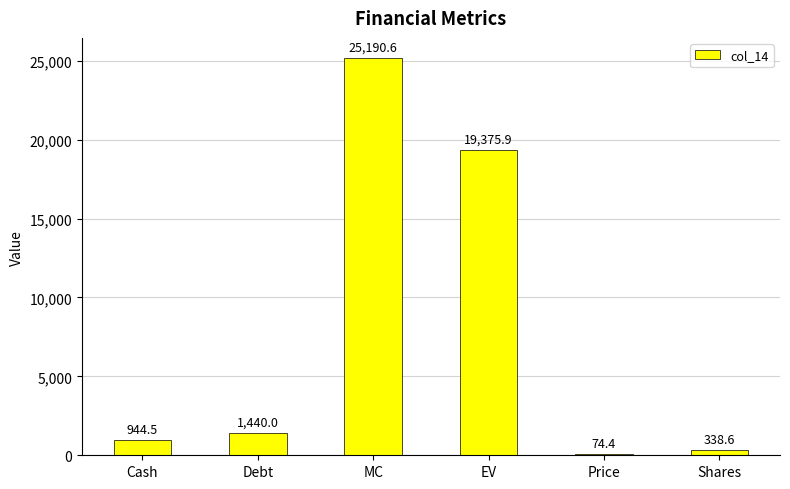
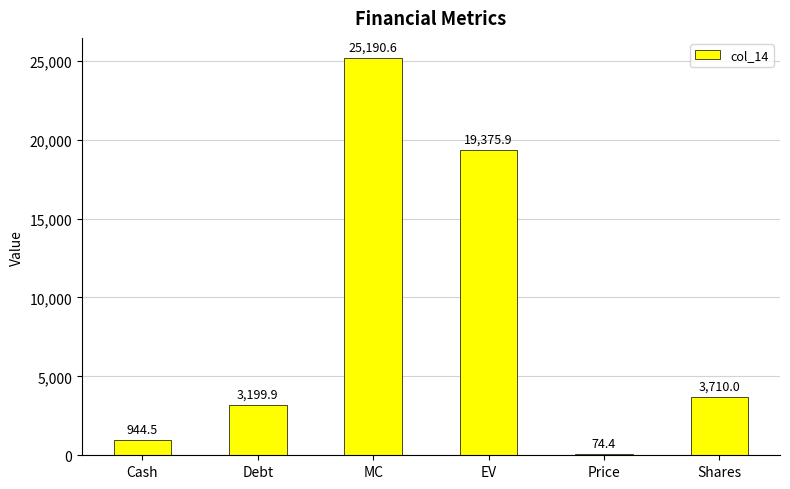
  {
    "Cash": "944.5",
-   "Debt": "1,440.0",
+   "Debt": "3,199.9",
    "MC": "25,190.6",
    "EV": "19,375.9",
    "Price": "74.4",
-   "Shares": "338.6"
+   "Shares": "3,710.0"
  }
